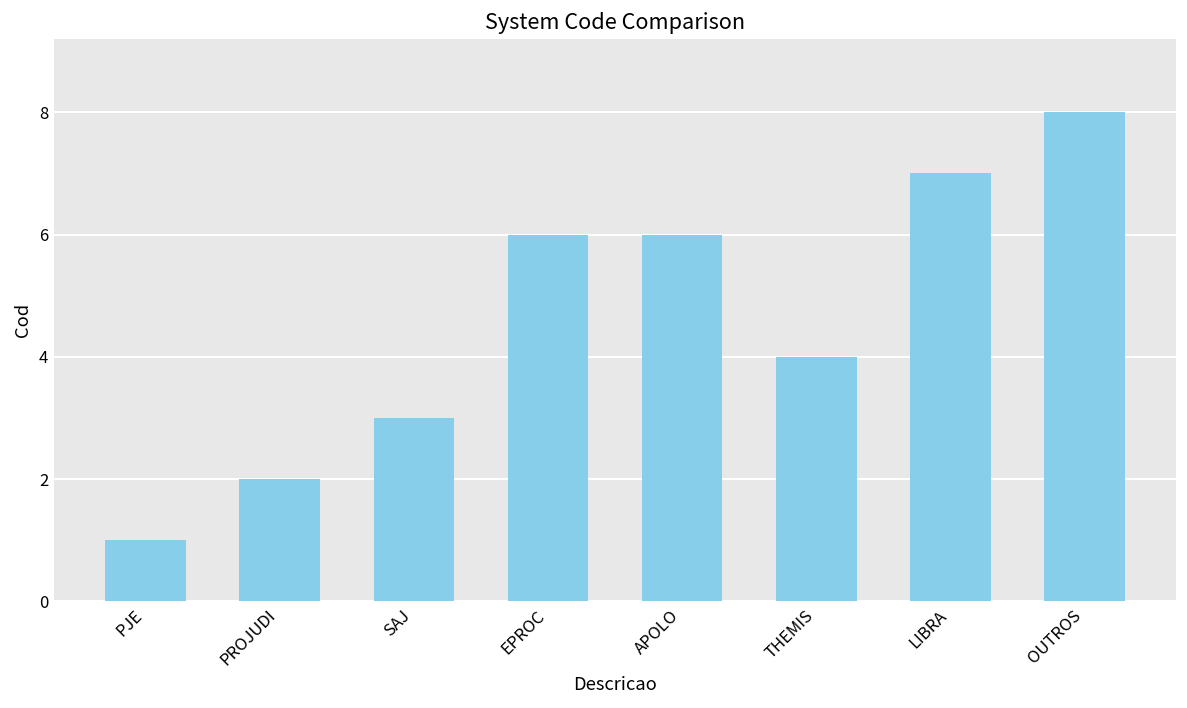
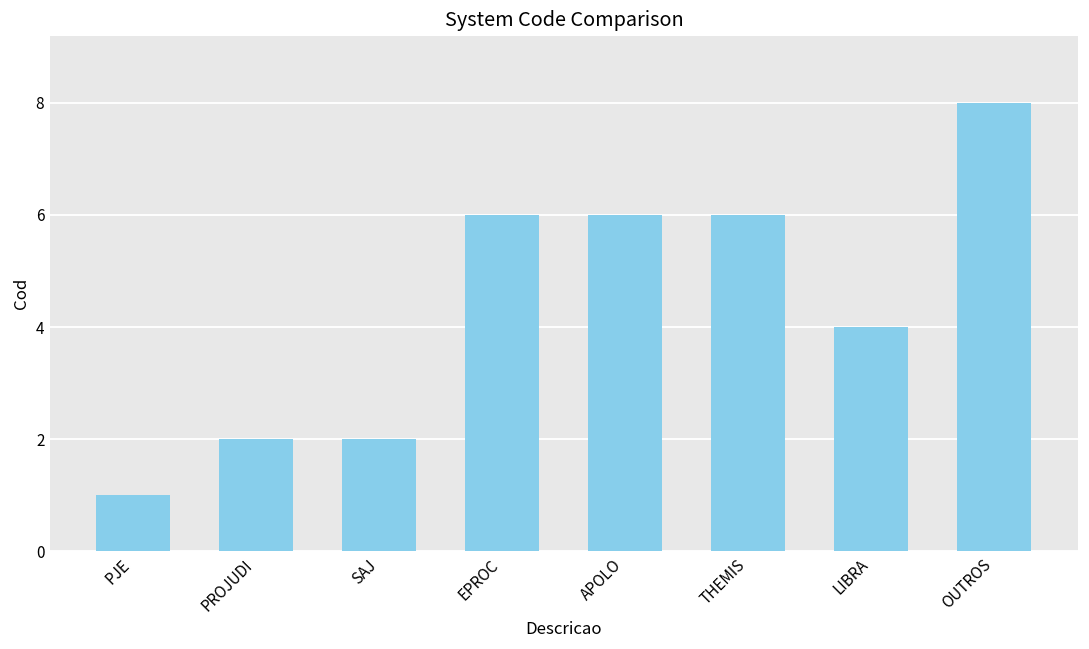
  {
    "PJE": 1,
    "PROJUDI": 2,
-   "SAJ": 3,
+   "SAJ": 2,
    "EPROC": 6,
    "APOLO": 6,
-   "THEMIS": 4,
-   "LIBRA": 7,
+   "THEMIS": 6,
+   "LIBRA": 4,
    "OUTROS": 8
  }
